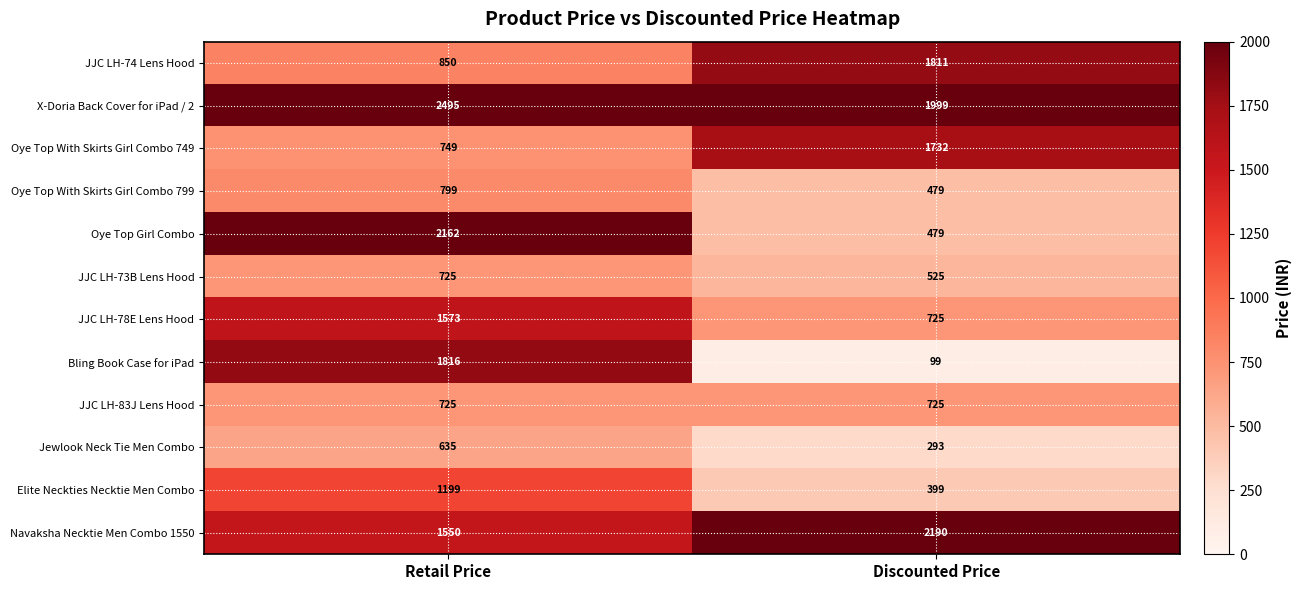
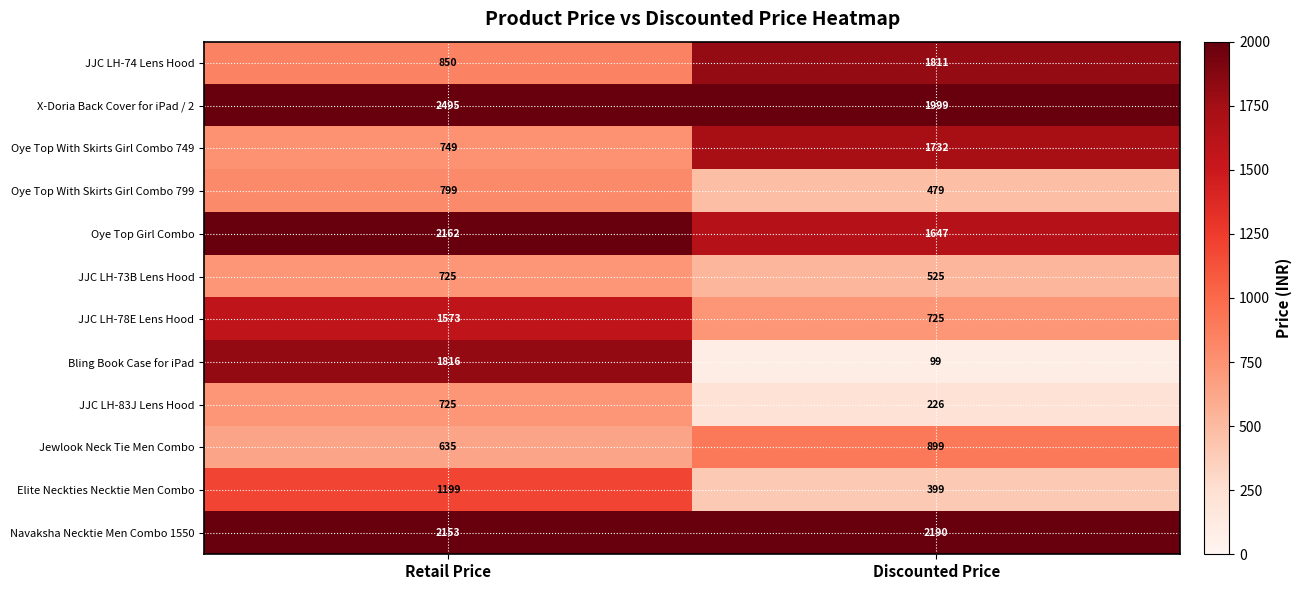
  {
    "JJC LH-74 Lens Hood": {
      "Retail Price": 850,
      "Discounted Price": 1811
    },
    "X-Doria Back Cover for iPad / 2": {
      "Retail Price": 2495,
      "Discounted Price": 1999
    },
    "Oye Top With Skirts Girl Combo 749": {
      "Retail Price": 749,
      "Discounted Price": 1732
    },
    "Oye Top With Skirts Girl Combo 799": {
      "Retail Price": 799,
      "Discounted Price": 479
    },
    "Oye Top Girl Combo": {
      "Retail Price": 2162,
-     "Discounted Price": 479
+     "Discounted Price": 1647
    },
    "JJC LH-73B Lens Hood": {
      "Retail Price": 725,
      "Discounted Price": 525
    },
    "JJC LH-78E Lens Hood": {
      "Retail Price": 1573,
      "Discounted Price": 725
    },
    "Bling Book Case for iPad": {
      "Retail Price": 1816,
      "Discounted Price": 99
    },
    "JJC LH-83J Lens Hood": {
      "Retail Price": 725,
-     "Discounted Price": 725
+     "Discounted Price": 226
    },
    "Jewlook Neck Tie Men Combo": {
      "Retail Price": 635,
-     "Discounted Price": 293
+     "Discounted Price": 899
    },
    "Elite Neckties Necktie Men Combo": {
      "Retail Price": 1199,
      "Discounted Price": 399
    },
    "Navaksha Necktie Men Combo 1550": {
-     "Retail Price": 1550,
+     "Retail Price": 2153,
      "Discounted Price": 2190
    }
  }
